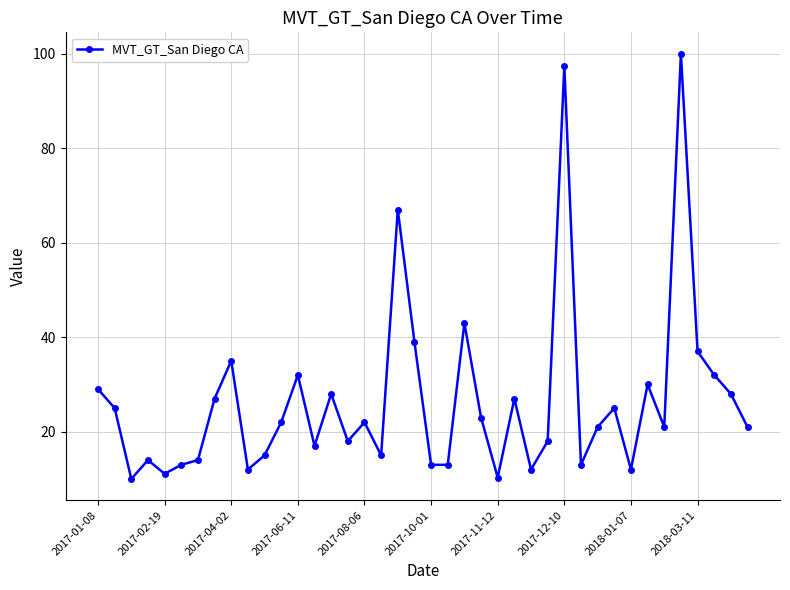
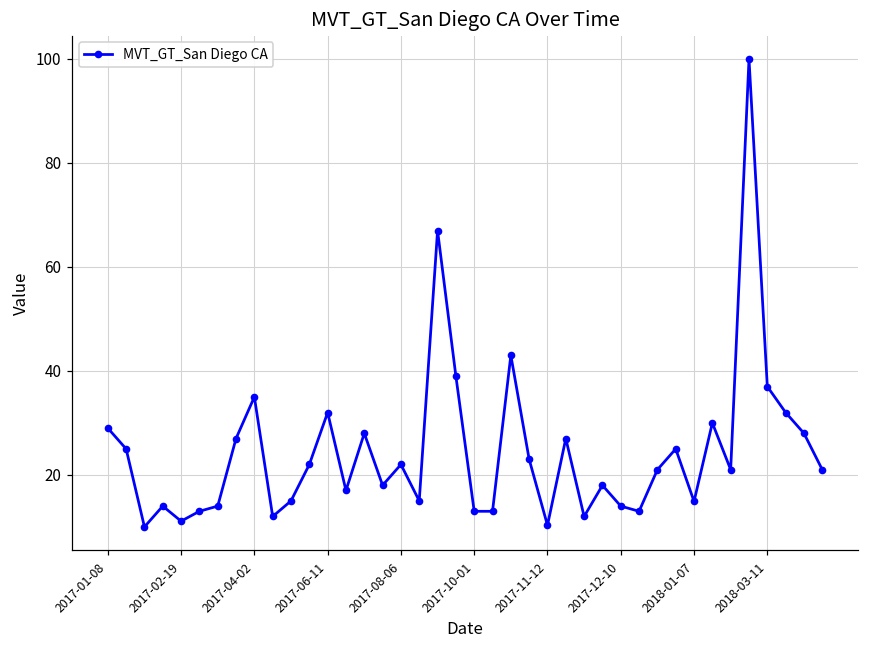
  {
    "2017-01-08": 29,
    "2017-02-19": 11,
    "2017-04-02": 35,
    "2017-06-11": 32,
    "2017-08-06": 22,
    "2017-10-01": 13,
    "2017-11-12": 10,
-   "2017-12-10": 97,
-   "2018-01-07": 12,
+   "2017-12-10": 14,
+   "2018-01-07": 15,
    "2018-03-11": 37
  }
